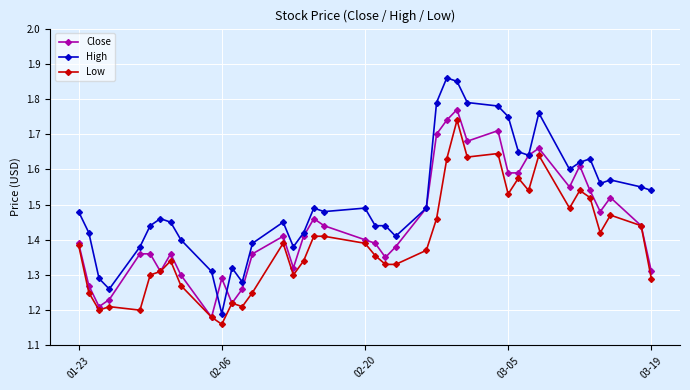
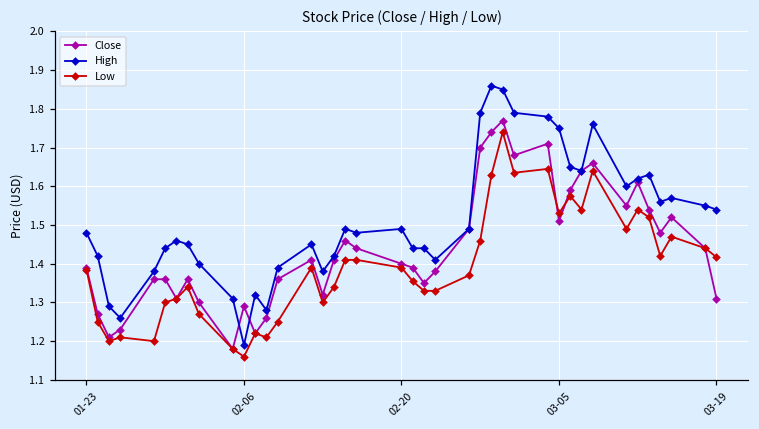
  {
    "Close": {
      "02-06": 1.29,
      "02-20": 1.40,
-     "03-05": 1.59,
+     "03-05": 1.51,
      "03-19": 1.31
    },
    "High": {
      "01-23": 1.48,
      "02-06": 1.19,
      "02-20": 1.49,
      "03-05": 1.75,
      "03-19": 1.54
    },
    "Low": {
      "02-06": 1.16,
      "02-20": 1.39,
      "03-05": 1.53,
-     "03-19": 1.29
+     "03-19": 1.42
    }
  }
